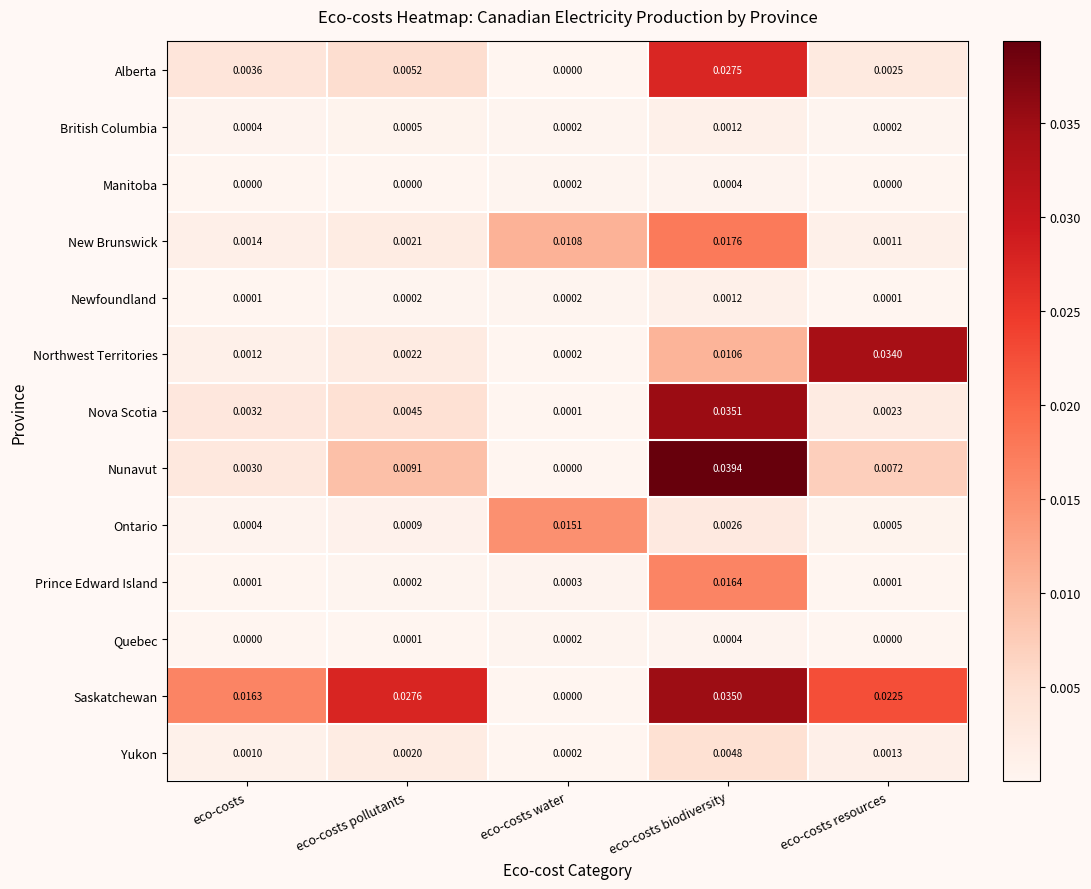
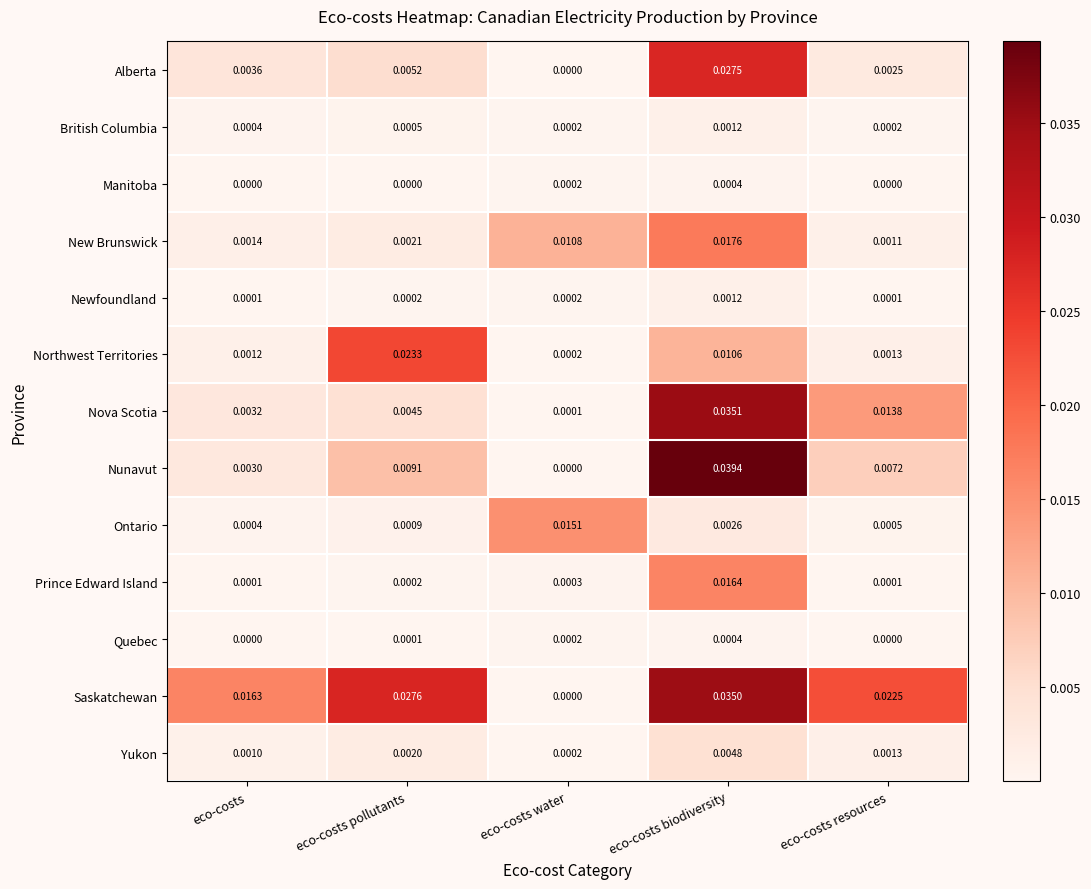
  {
    "Alberta": {
      "eco-costs": 0.0036,
      "eco-costs pollutants": 0.0052,
      "eco-costs water": 0.0000,
      "eco-costs biodiversity": 0.0275,
      "eco-costs resources": 0.0025
    },
    "British Columbia": {
      "eco-costs": 0.0004,
      "eco-costs pollutants": 0.0005,
      "eco-costs water": 0.0002,
      "eco-costs biodiversity": 0.0012,
      "eco-costs resources": 0.0002
    },
    "Manitoba": {
      "eco-costs": 0.0000,
      "eco-costs pollutants": 0.0000,
      "eco-costs water": 0.0002,
      "eco-costs biodiversity": 0.0004,
      "eco-costs resources": 0.0000
    },
    "New Brunswick": {
      "eco-costs": 0.0014,
      "eco-costs pollutants": 0.0021,
      "eco-costs water": 0.0108,
      "eco-costs biodiversity": 0.0176,
      "eco-costs resources": 0.0011
    },
    "Newfoundland": {
      "eco-costs": 0.0001,
      "eco-costs pollutants": 0.0002,
      "eco-costs water": 0.0002,
      "eco-costs biodiversity": 0.0012,
      "eco-costs resources": 0.0001
    },
    "Northwest Territories": {
      "eco-costs": 0.0012,
-     "eco-costs pollutants": 0.0022,
+     "eco-costs pollutants": 0.0233,
      "eco-costs water": 0.0002,
      "eco-costs biodiversity": 0.0106,
-     "eco-costs resources": 0.0340
+     "eco-costs resources": 0.0013
    },
    "Nova Scotia": {
      "eco-costs": 0.0032,
      "eco-costs pollutants": 0.0045,
      "eco-costs water": 0.0001,
      "eco-costs biodiversity": 0.0351,
-     "eco-costs resources": 0.0023
+     "eco-costs resources": 0.0138
    },
    "Nunavut": {
      "eco-costs": 0.0030,
      "eco-costs pollutants": 0.0091,
      "eco-costs water": 0.0000,
      "eco-costs biodiversity": 0.0394,
      "eco-costs resources": 0.0072
    },
    "Ontario": {
      "eco-costs": 0.0004,
      "eco-costs pollutants": 0.0009,
      "eco-costs water": 0.0151,
      "eco-costs biodiversity": 0.0026,
      "eco-costs resources": 0.0005
    },
    "Prince Edward Island": {
      "eco-costs": 0.0001,
      "eco-costs pollutants": 0.0002,
      "eco-costs water": 0.0003,
      "eco-costs biodiversity": 0.0164,
      "eco-costs resources": 0.0001
    },
    "Quebec": {
      "eco-costs": 0.0000,
      "eco-costs pollutants": 0.0001,
      "eco-costs water": 0.0002,
      "eco-costs biodiversity": 0.0004,
      "eco-costs resources": 0.0000
    },
    "Saskatchewan": {
      "eco-costs": 0.0163,
      "eco-costs pollutants": 0.0276,
      "eco-costs water": 0.0000,
      "eco-costs biodiversity": 0.0350,
      "eco-costs resources": 0.0225
    },
    "Yukon": {
      "eco-costs": 0.0010,
      "eco-costs pollutants": 0.0020,
      "eco-costs water": 0.0002,
      "eco-costs biodiversity": 0.0048,
      "eco-costs resources": 0.0013
    }
  }
